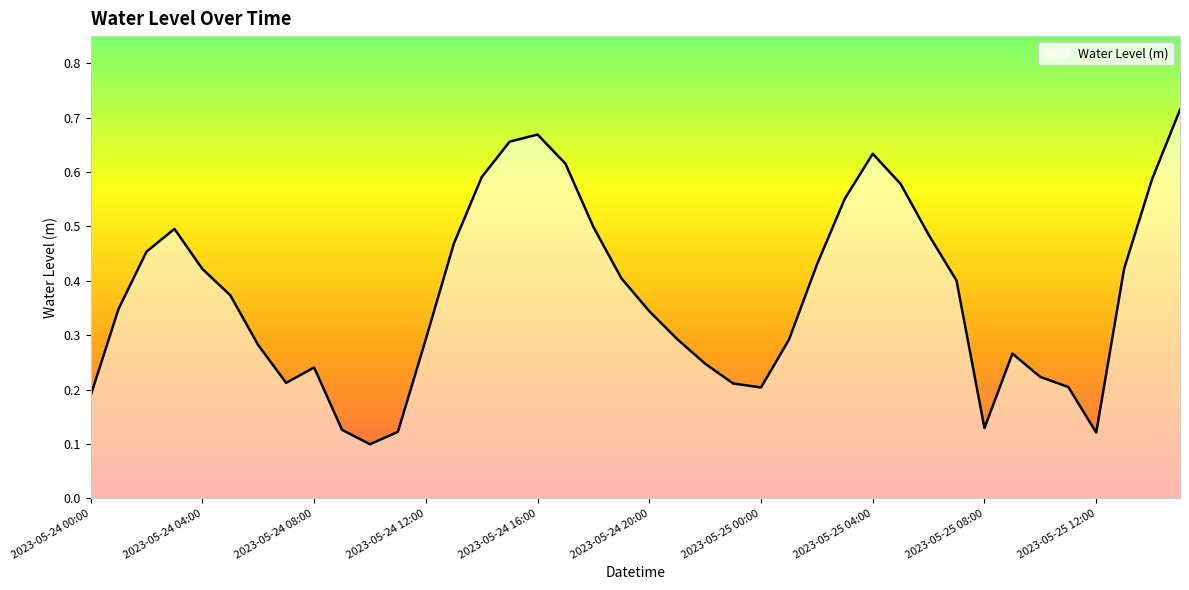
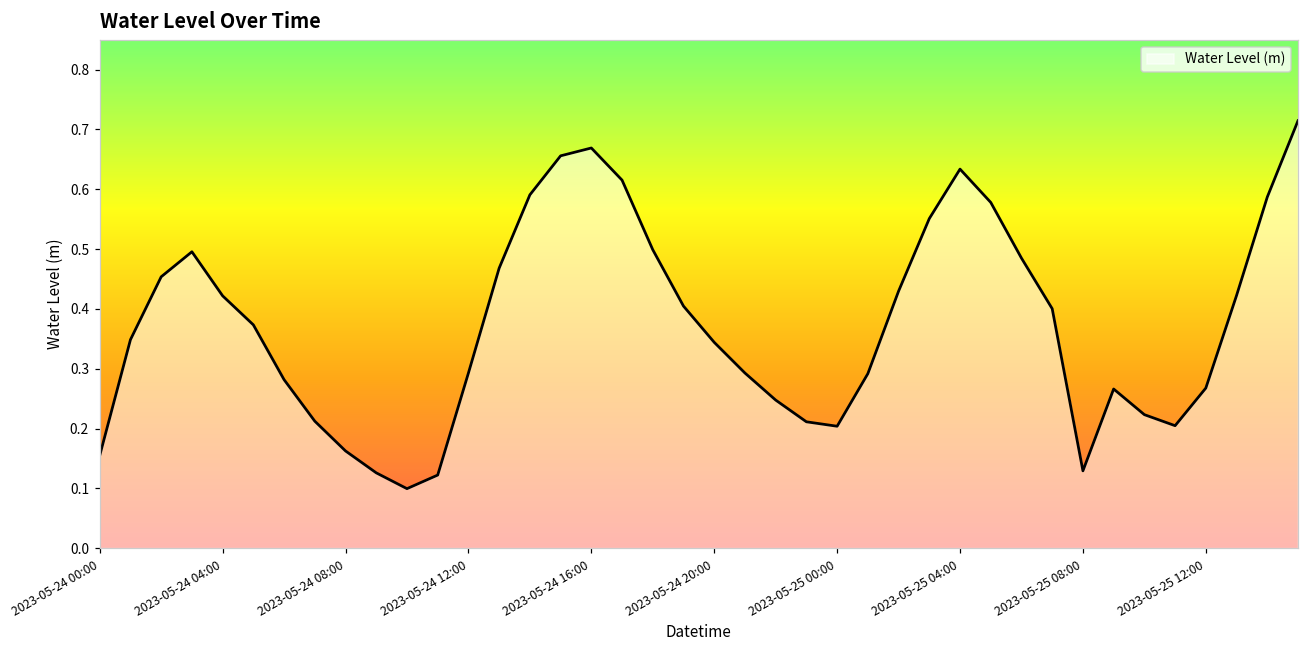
  {
-   "2023-05-24 00:00": 0.19,
+   "2023-05-24 00:00": 0.15,
    "2023-05-24 04:00": 0.42,
-   "2023-05-24 08:00": 0.24,
+   "2023-05-24 08:00": 0.16,
    "2023-05-24 12:00": 0.29,
    "2023-05-24 16:00": 0.67,
    "2023-05-24 20:00": 0.34,
    "2023-05-25 00:00": 0.20,
    "2023-05-25 04:00": 0.63,
    "2023-05-25 08:00": 0.13,
-   "2023-05-25 12:00": 0.12
+   "2023-05-25 12:00": 0.27
  }
